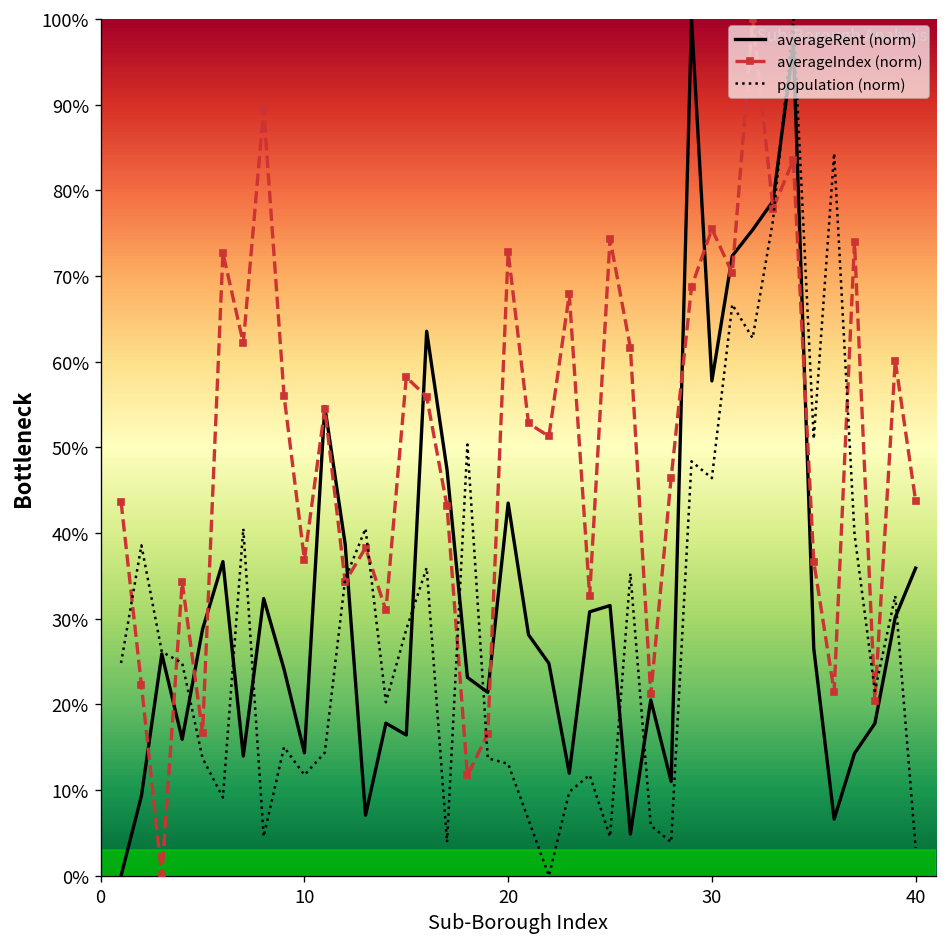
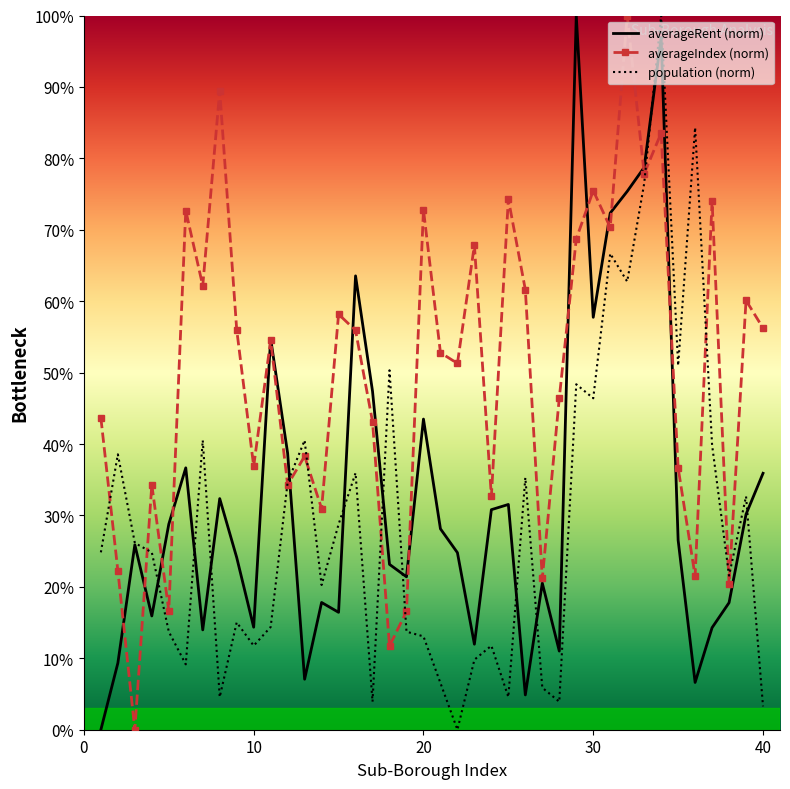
  {
    "averageIndex (norm)": {
      "10": "37%",
      "20": "73%",
      "30": "75%",
-     "40": "44%"
+     "40": "56%"
    }
  }
